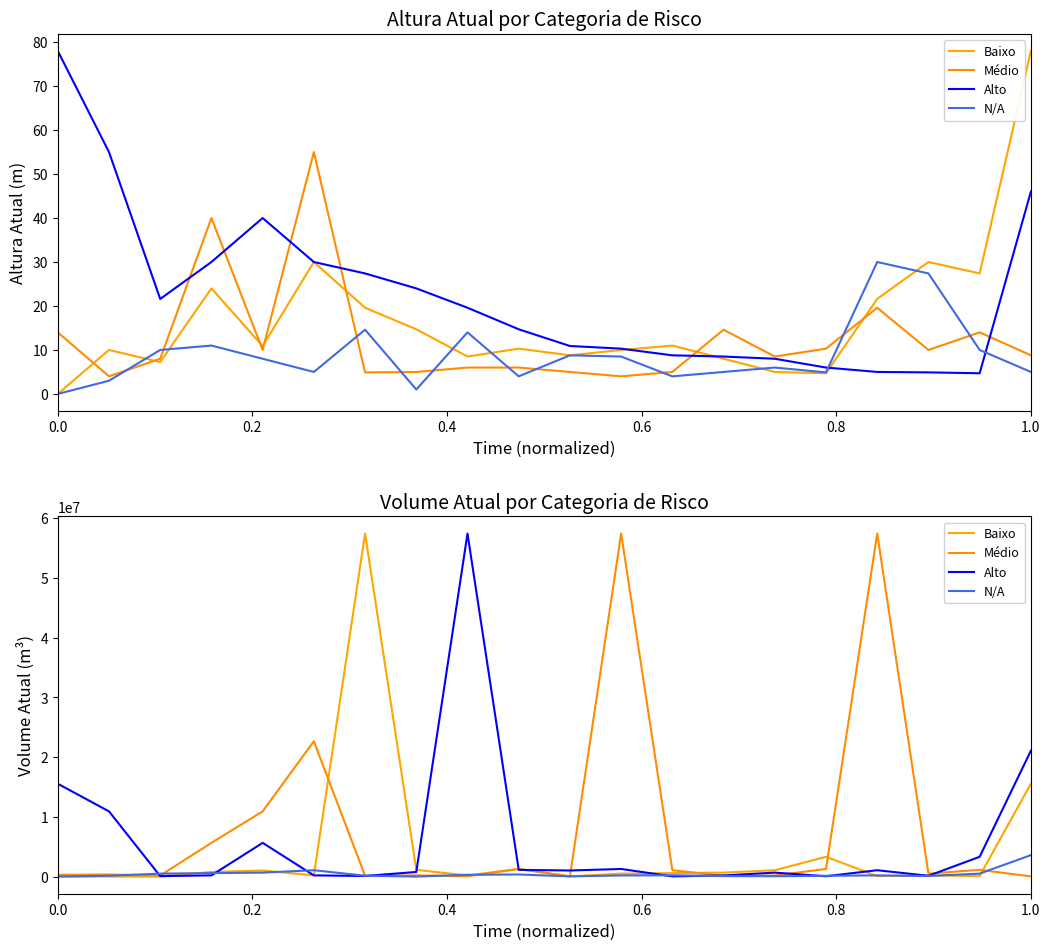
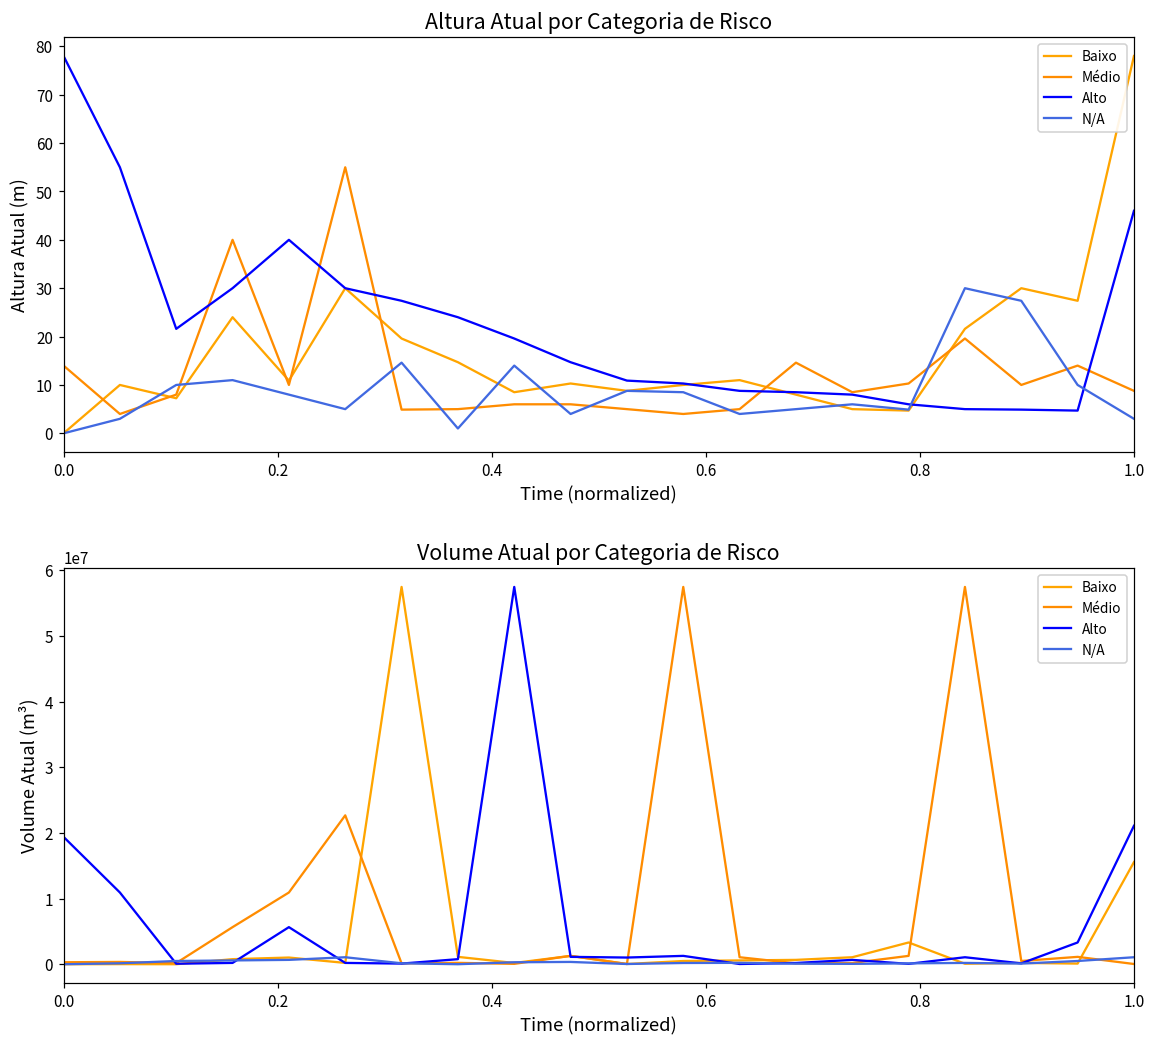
  {
    "Altura Atual por Categoria de Risco": {
      "Alto": {
        "0.0": 78,
        "1.0": 46
      },
      "N/A": {
-       "1.0": 5
+       "1.0": 3
      }
    },
    "Volume Atual por Categoria de Risco": {
      "Alto": {
-       "0.0": 16000000,
+       "0.0": 19000000,
        "1.0": 21000000
      },
      "N/A": {
-       "1.0": 4000000
+       "1.0": 1000000
      }
    }
  }
